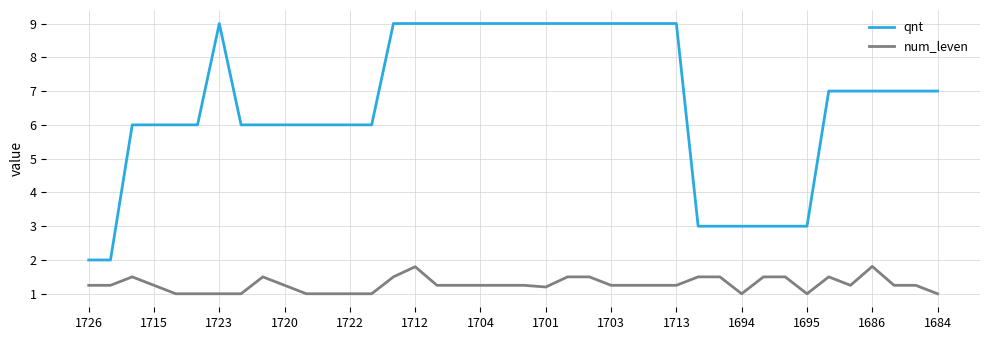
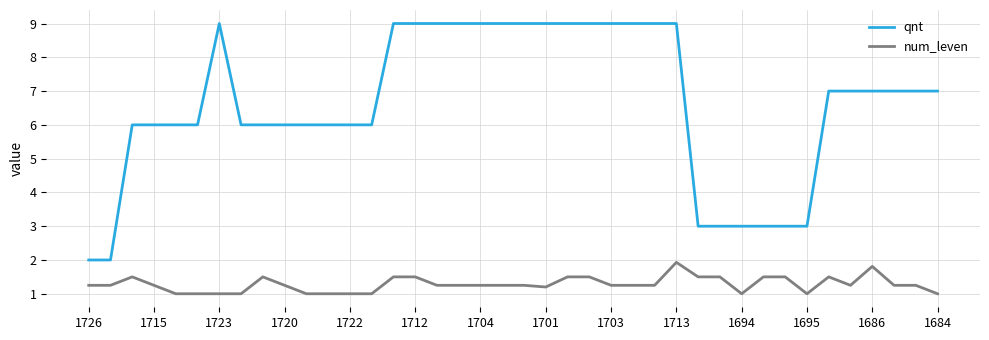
  {
    "qnt": {
      "1726": 2.0,
      "1715": 6.0,
      "1723": 9.0,
      "1720": 6.0,
      "1722": 6.0,
      "1712": 9.0,
      "1704": 9.0,
      "1701": 9.0,
      "1703": 9.0,
      "1713": 9.0,
      "1694": 3.0,
      "1695": 3.0,
      "1686": 7.0,
      "1684": 7.0
    },
    "num_leven": {
      "1726": 1.3,
      "1715": 1.3,
      "1723": 1.0,
      "1720": 1.3,
      "1722": 1.0,
-     "1712": 1.8,
+     "1712": 1.5,
      "1704": 1.3,
      "1701": 1.2,
      "1703": 1.3,
-     "1713": 1.3,
+     "1713": 1.9,
      "1694": 1.0,
      "1695": 1.0,
      "1686": 1.8,
      "1684": 1.0
    }
  }
